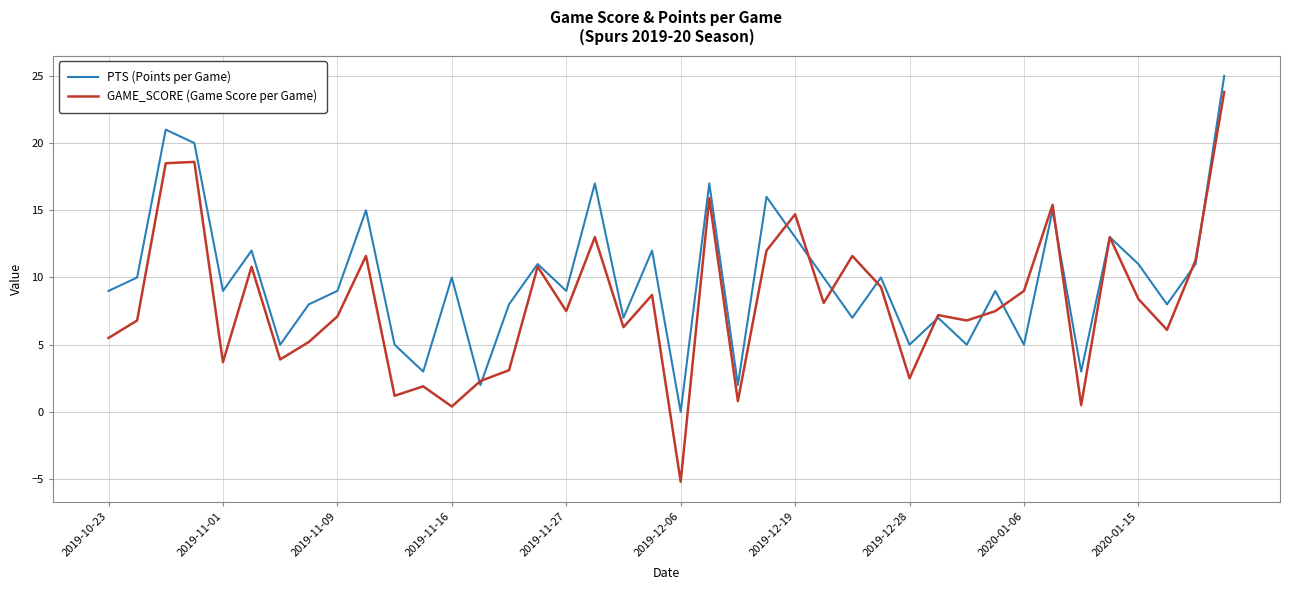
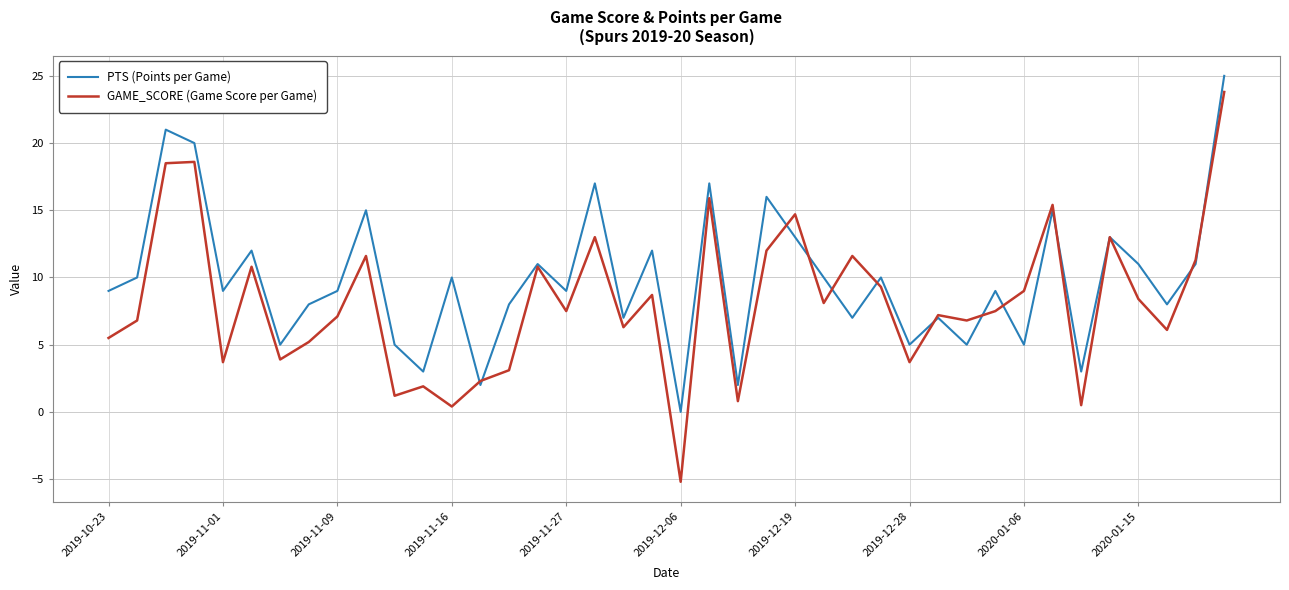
  {
    "PTS (Points per Game)": {
      "2019-10-23": 9.0,
      "2019-11-01": 9.0,
      "2019-11-09": 9.0,
      "2019-11-16": 10.0,
      "2019-11-27": 9.0,
      "2019-12-06": 0.0,
      "2019-12-19": 13.0,
      "2019-12-28": 5.0,
      "2020-01-06": 5.0,
      "2020-01-15": 11.0
    },
    "GAME_SCORE (Game Score per Game)": {
      "2019-10-23": 5.5,
      "2019-11-01": 3.7,
      "2019-11-09": 7.1,
      "2019-11-16": 0.4,
      "2019-11-27": 7.5,
      "2019-12-06": -5.2,
      "2019-12-19": 14.7,
-     "2019-12-28": 2.5,
+     "2019-12-28": 3.7,
      "2020-01-06": 9.0,
      "2020-01-15": 8.4
    }
  }
